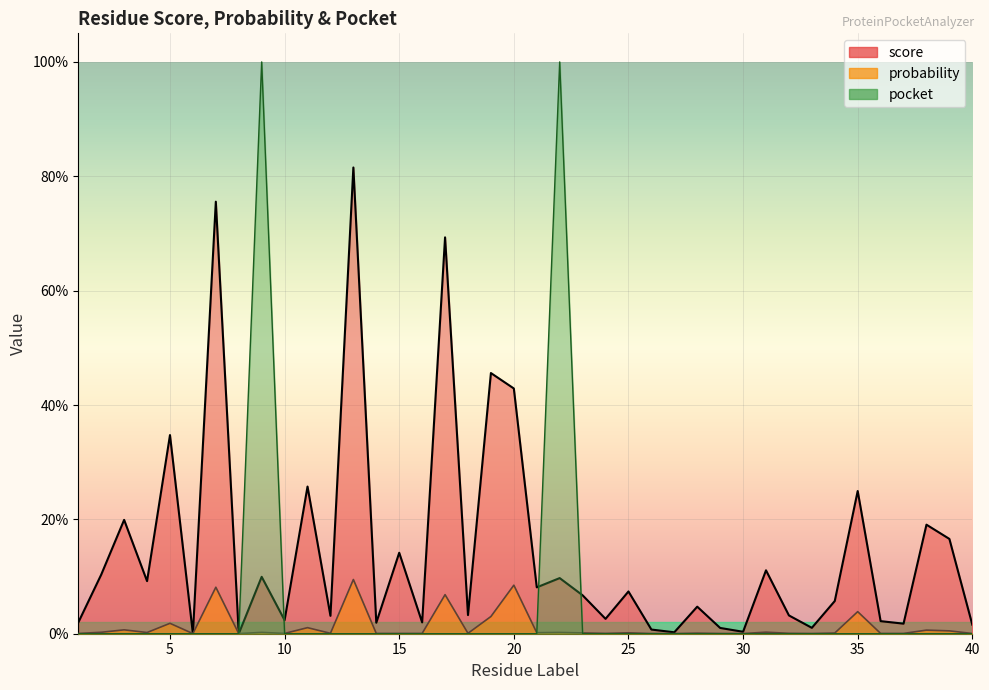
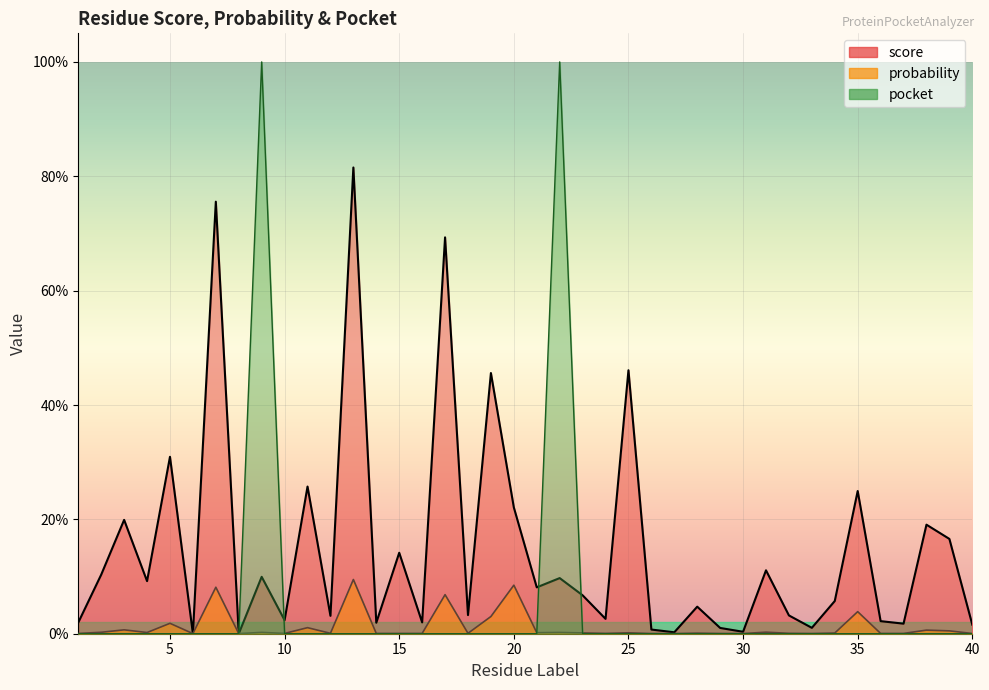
  {
    "score": {
-     "5": "35%",
+     "5": "31%",
      "10": "2%",
      "15": "14%",
-     "20": "43%",
-     "25": "7%",
+     "20": "22%",
+     "25": "46%",
      "35": "25%"
    },
    "probability": {
      "20": "8%",
      "35": "4%"
    }
  }
